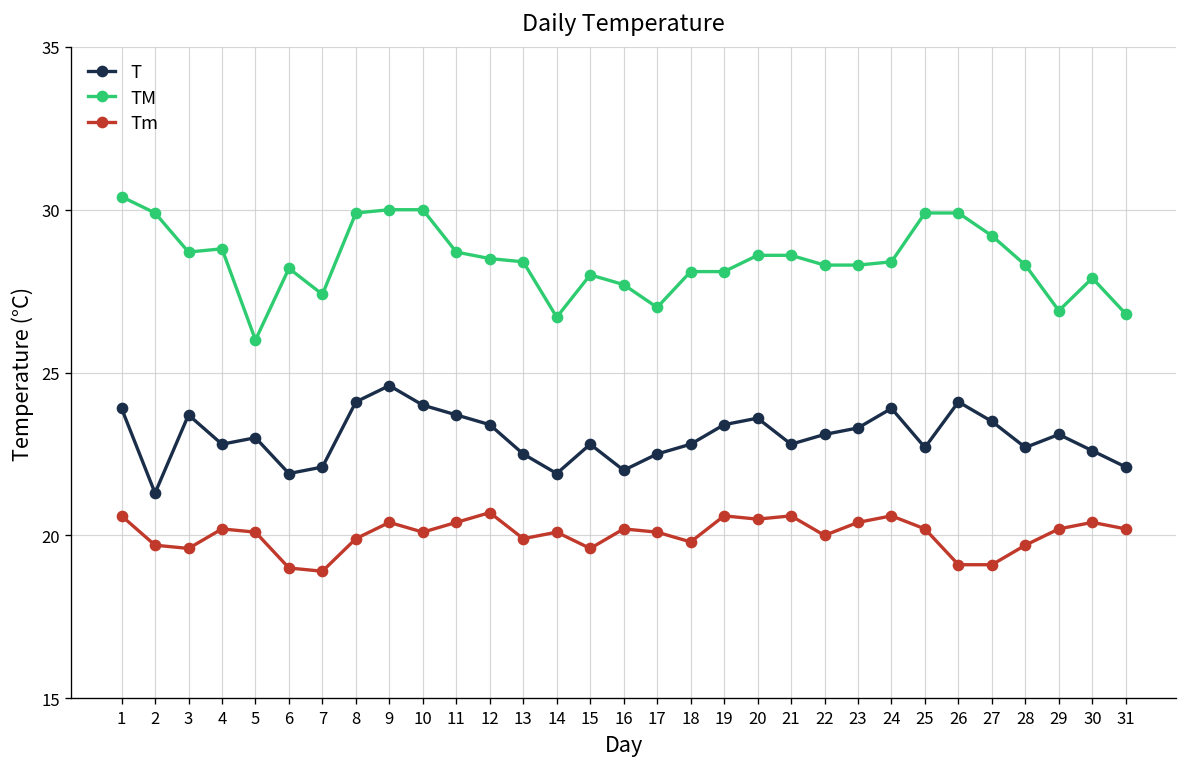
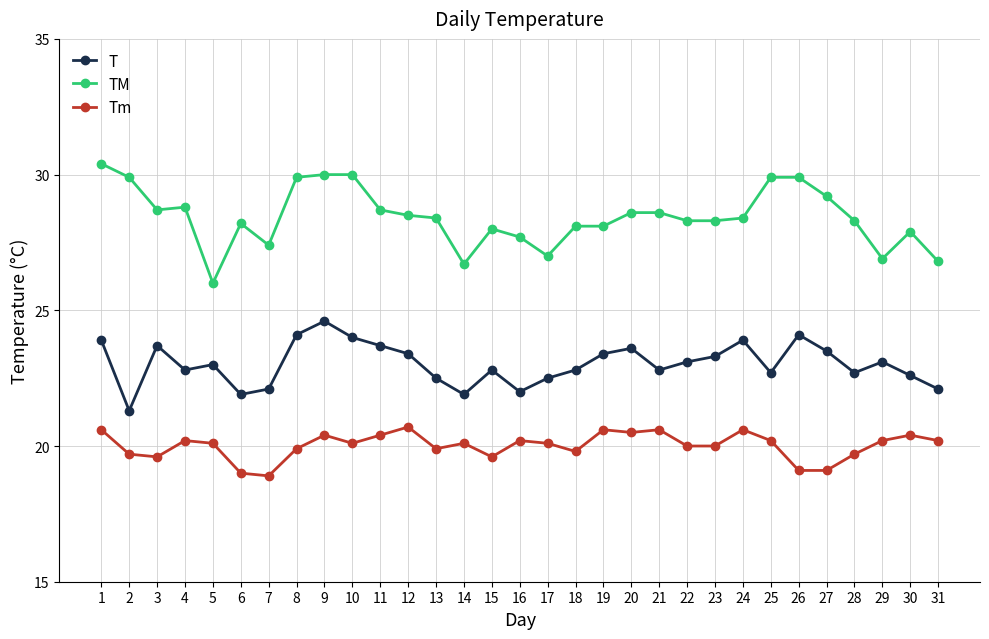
  {
    "T": {
      "1": 23.9,
      "2": 21.3,
      "3": 23.7,
      "4": 22.8,
      "5": 23.0,
      "6": 21.9,
      "7": 22.1,
      "8": 24.1,
      "9": 24.6,
      "10": 24.0,
      "11": 23.7,
      "12": 23.4,
      "13": 22.5,
      "14": 21.9,
      "15": 22.8,
      "16": 22.0,
      "17": 22.5,
      "18": 22.8,
      "19": 23.4,
      "20": 23.6,
      "21": 22.8,
      "22": 23.1,
      "23": 23.3,
      "24": 23.9,
      "25": 22.7,
      "26": 24.1,
      "27": 23.5,
      "28": 22.7,
      "29": 23.1,
      "30": 22.6,
      "31": 22.1
    },
    "TM": {
      "1": 30.4,
      "2": 29.9,
      "3": 28.7,
      "4": 28.8,
      "5": 26.0,
      "6": 28.2,
      "7": 27.4,
      "8": 29.9,
      "9": 30.0,
      "10": 30.0,
      "11": 28.7,
      "12": 28.5,
      "13": 28.4,
      "14": 26.7,
      "15": 28.0,
      "16": 27.7,
      "17": 27.0,
      "18": 28.1,
      "19": 28.1,
      "20": 28.6,
      "21": 28.6,
      "22": 28.3,
      "23": 28.3,
      "24": 28.4,
      "25": 29.9,
      "26": 29.9,
      "27": 29.2,
      "28": 28.3,
      "29": 26.9,
      "30": 27.9,
      "31": 26.8
    },
    "Tm": {
      "1": 20.6,
      "2": 19.7,
      "3": 19.6,
      "4": 20.2,
      "5": 20.1,
      "6": 19.0,
      "7": 18.9,
      "8": 19.9,
      "9": 20.4,
      "10": 20.1,
      "11": 20.4,
      "12": 20.7,
      "13": 19.9,
      "14": 20.1,
      "15": 19.6,
      "16": 20.2,
      "17": 20.1,
      "18": 19.8,
      "19": 20.6,
      "20": 20.5,
      "21": 20.6,
      "22": 20.0,
-     "23": 20.4,
+     "23": 20.0,
      "24": 20.6,
      "25": 20.2,
      "26": 19.1,
      "27": 19.1,
      "28": 19.7,
      "29": 20.2,
      "30": 20.4,
      "31": 20.2
    }
  }
